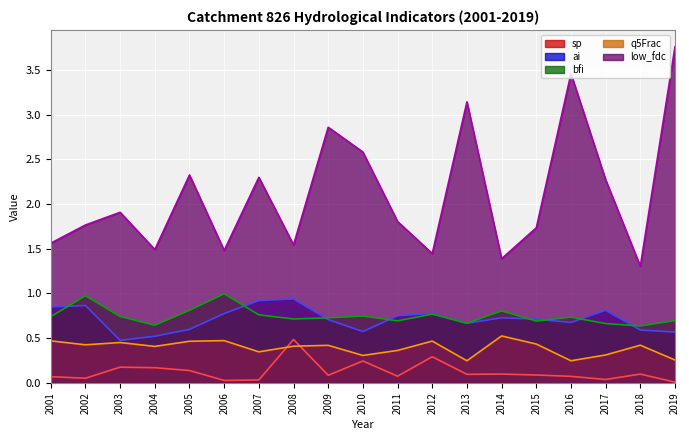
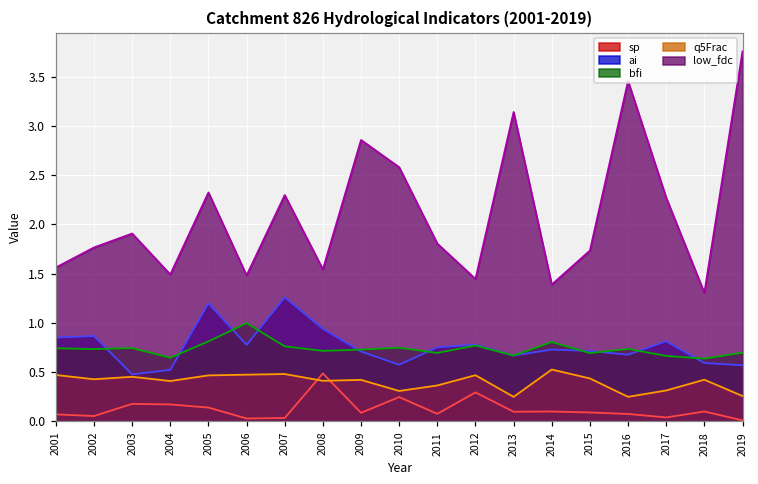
  {
    "sp": {
      "2001": 0.1,
      "2002": 0.1,
      "2003": 0.2,
      "2004": 0.2,
      "2005": 0.1,
      "2006": 0.0,
      "2007": 0.0,
      "2008": 0.5,
      "2009": 0.1,
      "2010": 0.2,
      "2011": 0.1,
      "2012": 0.3,
      "2013": 0.1,
      "2014": 0.1,
      "2015": 0.1,
      "2016": 0.1,
      "2017": 0.0,
      "2018": 0.1,
      "2019": 0.0
    },
    "ai": {
      "2001": 0.8,
      "2002": 0.9,
      "2004": 0.5,
-     "2005": 0.6,
+     "2005": 1.2,
      "2006": 0.8,
-     "2007": 0.9,
+     "2007": 1.3,
      "2008": 0.9,
      "2010": 0.6,
      "2011": 0.8,
      "2014": 0.7,
      "2016": 0.7,
      "2017": 0.8,
      "2018": 0.6,
      "2019": 0.6
    },
    "bfi": {
      "2001": 0.7,
-     "2002": 1.0,
+     "2002": 0.7,
      "2003": 0.7,
      "2004": 0.6,
      "2005": 0.8,
      "2006": 1.0,
      "2007": 0.8,
      "2008": 0.7,
      "2010": 0.7,
      "2011": 0.7,
      "2014": 0.8,
      "2016": 0.7,
      "2017": 0.7,
      "2018": 0.6,
      "2019": 0.7
    },
    "q5Frac": {
      "2001": 0.5,
      "2002": 0.4,
      "2004": 0.4,
      "2005": 0.5,
      "2006": 0.5,
-     "2007": 0.3,
+     "2007": 0.5,
      "2008": 0.4,
      "2009": 0.4,
      "2010": 0.3,
      "2011": 0.4,
      "2012": 0.5,
      "2013": 0.2,
      "2014": 0.5,
      "2015": 0.4,
      "2016": 0.2,
      "2017": 0.3,
      "2018": 0.4,
      "2019": 0.3
    },
    "low_fdc": {
      "2001": 1.6,
      "2002": 1.8,
      "2003": 1.9,
      "2004": 1.5,
      "2005": 2.3,
      "2006": 1.5,
      "2007": 2.3,
      "2008": 1.5,
      "2009": 2.9,
      "2010": 2.6,
      "2011": 1.8,
      "2012": 1.4,
      "2013": 3.1,
      "2014": 1.4,
      "2015": 1.7,
      "2017": 2.3,
      "2018": 1.3,
      "2019": 3.8
    }
  }
